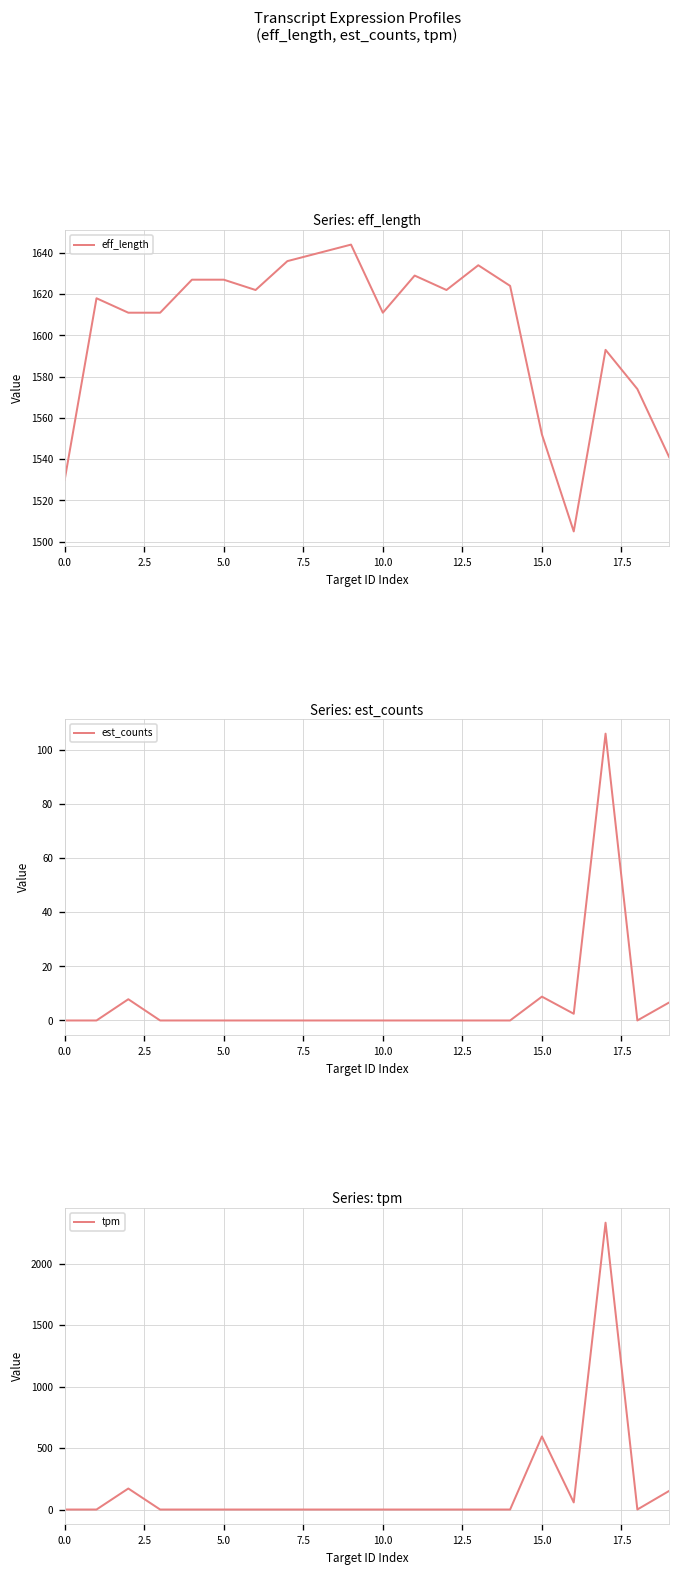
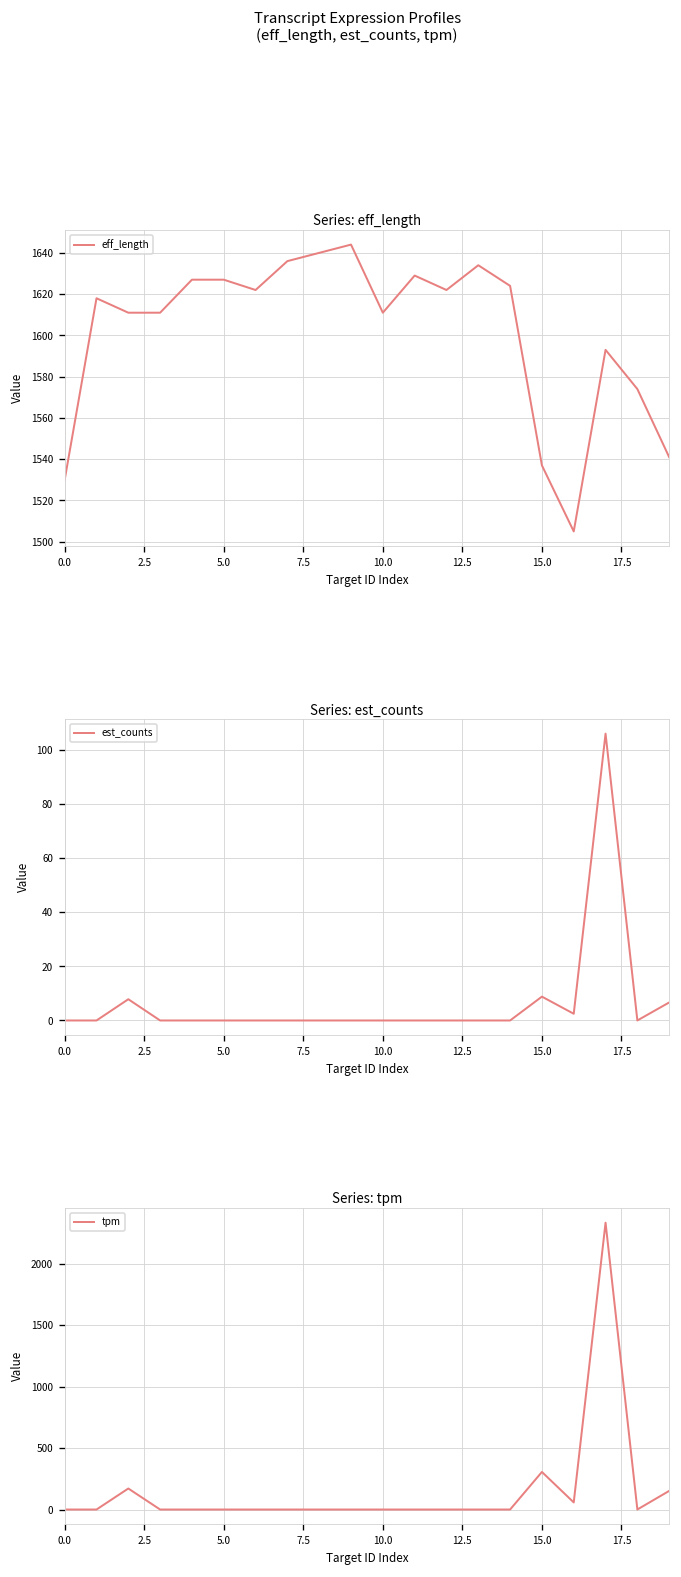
  {
    "Series: eff_length": {
      "0.0": 1530,
      "5.0": 1627,
      "10.0": 1611,
-     "15.0": 1552
+     "15.0": 1537
    },
    "Series: est_counts": {
      "0.0": 0,
      "5.0": 0,
      "10.0": 0,
      "15.0": 9
    },
    "Series: tpm": {
      "0.0": 0,
      "5.0": 0,
      "10.0": 0,
-     "15.0": 590
+     "15.0": 310
    }
  }
